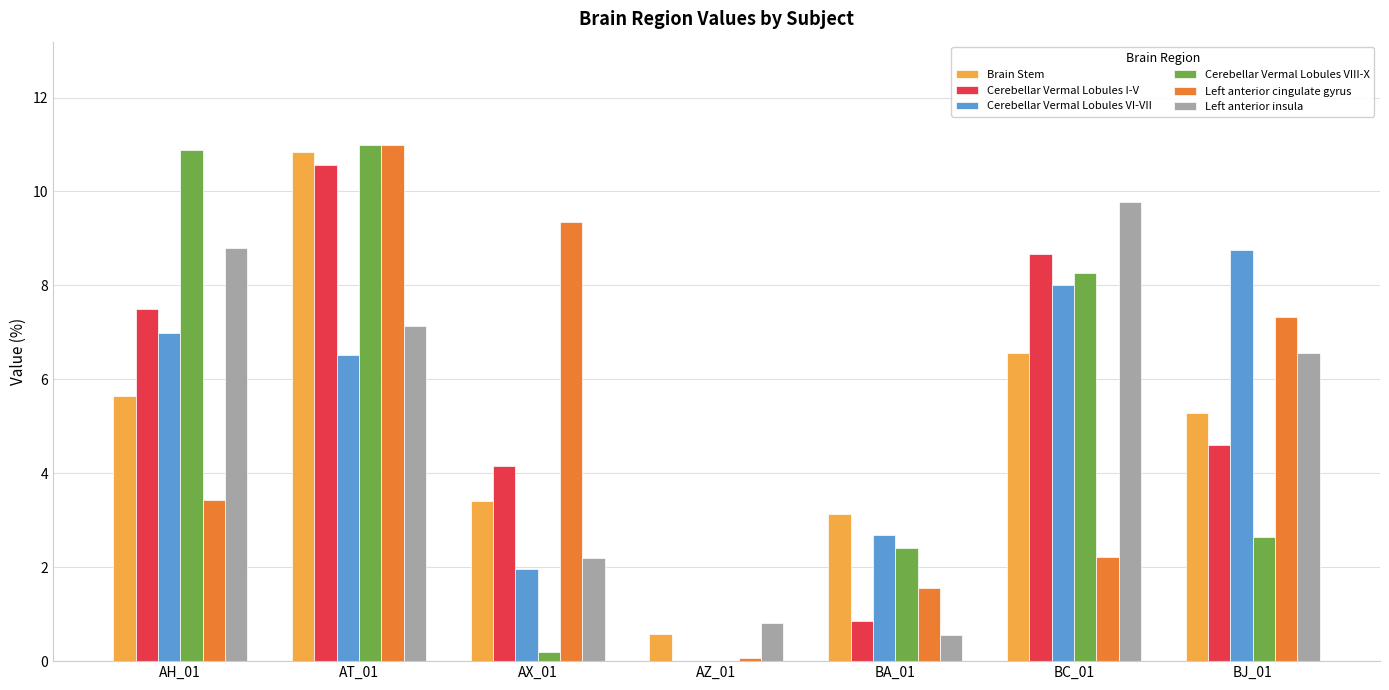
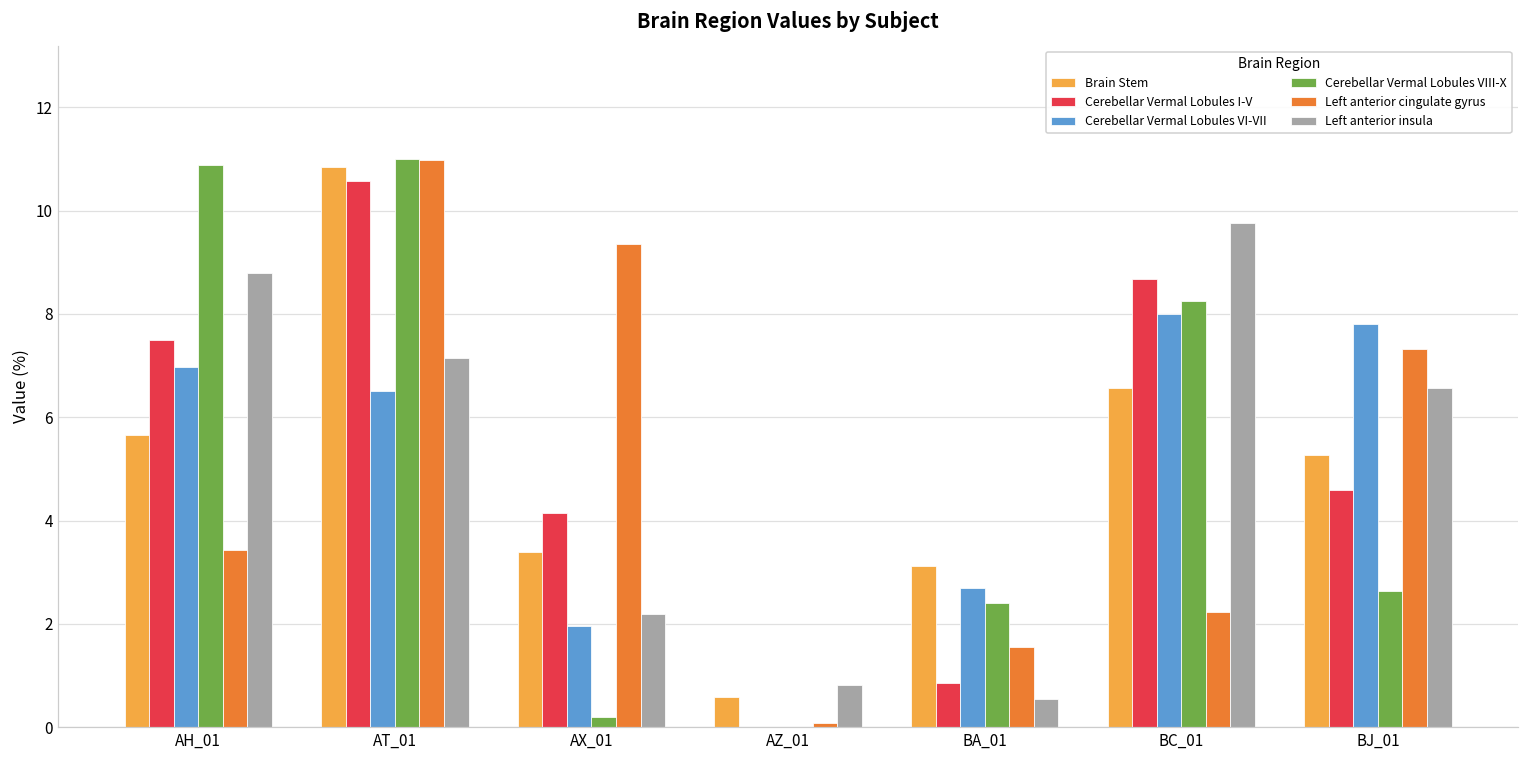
  {
    "Cerebellar Vermal Lobules I-V": {
      "AH_01": 7.5,
      "AT_01": 10.6,
      "AX_01": 4.2,
      "AZ_01": 0.0,
      "BA_01": 0.9,
      "BC_01": 8.7,
      "BJ_01": 4.6
    },
    "Cerebellar Vermal Lobules VI-VII": {
      "AH_01": 7.0,
      "AT_01": 6.5,
      "AX_01": 2.0,
      "AZ_01": 0.0,
      "BA_01": 2.7,
      "BC_01": 8.0,
-     "BJ_01": 8.7
+     "BJ_01": 7.8
    },
    "Cerebellar Vermal Lobules VIII-X": {
      "AH_01": 10.9,
      "AT_01": 11.0,
      "AX_01": 0.2,
      "AZ_01": 0.0,
      "BA_01": 2.4,
      "BC_01": 8.3,
      "BJ_01": 2.6
    },
    "Left anterior insula": {
      "AH_01": 8.8,
      "AT_01": 7.1,
      "AX_01": 2.2,
      "AZ_01": 0.8,
      "BA_01": 0.6,
      "BC_01": 9.8,
      "BJ_01": 6.6
    }
  }
